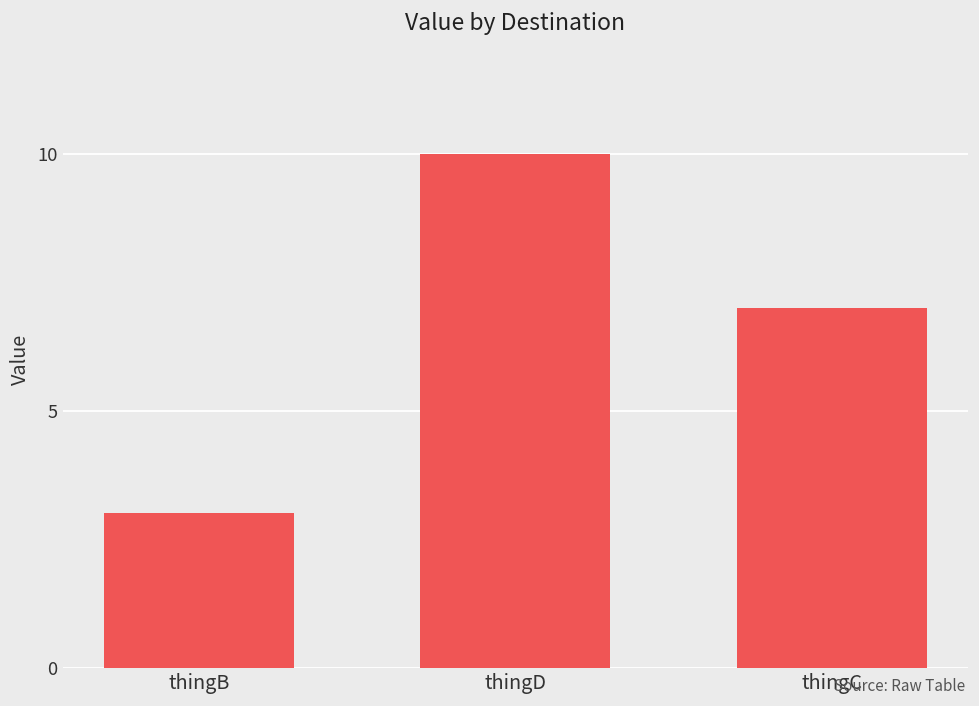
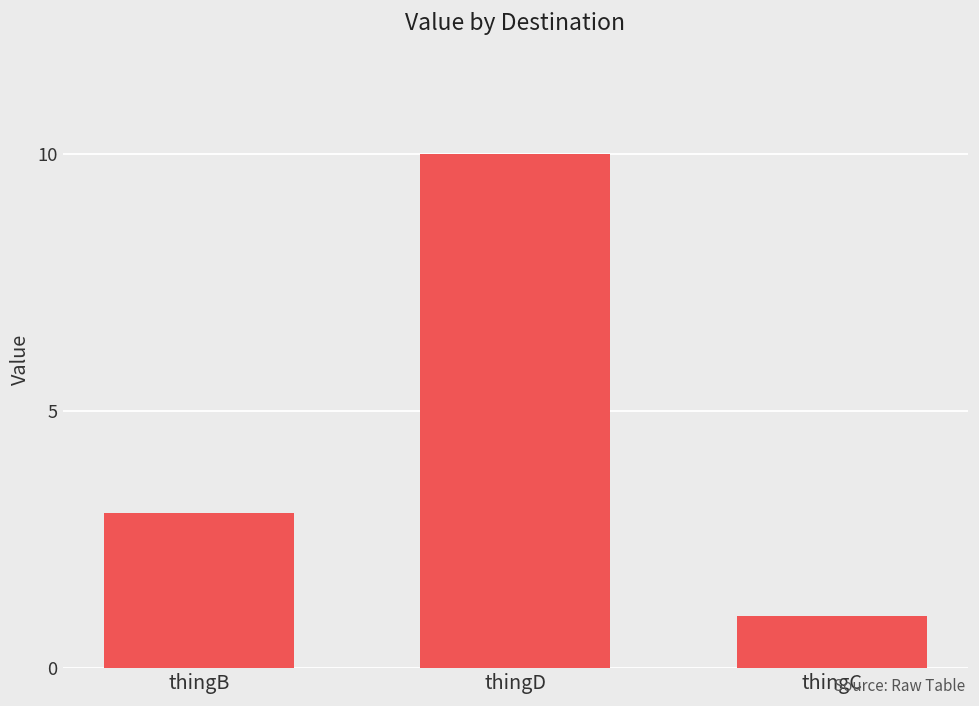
  {
    "thingB": 3,
    "thingD": 10,
-   "thingC": 7
+   "thingC": 1
  }
